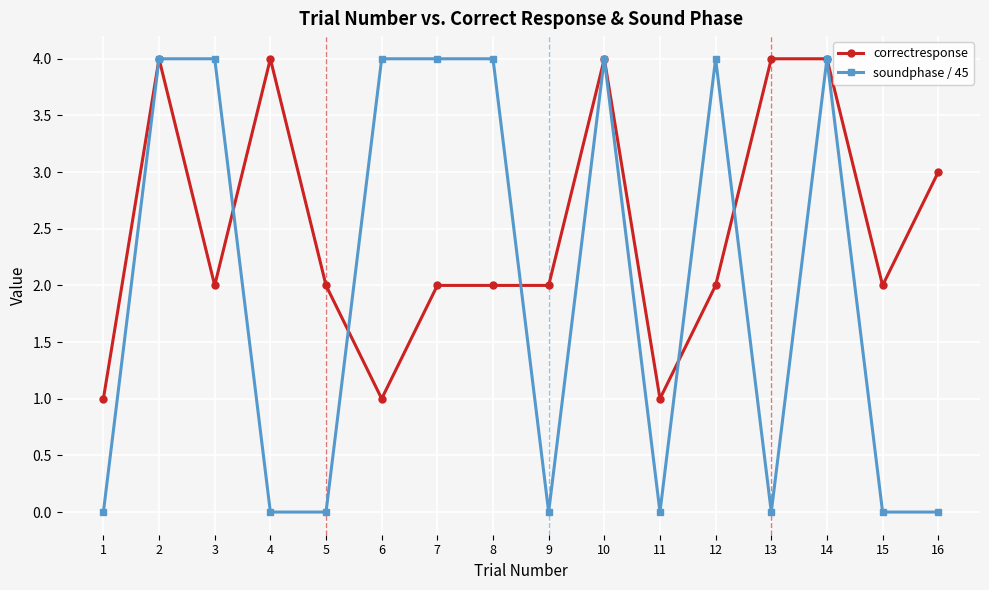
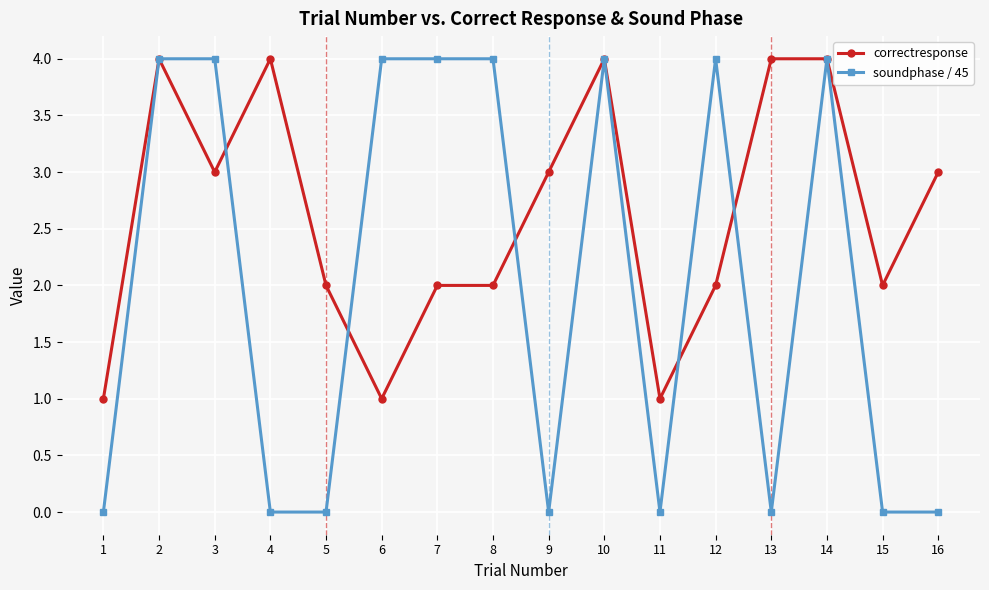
  {
    "correctresponse": {
      "1": 1,
-     "3": 2,
+     "3": 3,
      "4": 4,
      "5": 2,
      "6": 1,
      "7": 2,
      "8": 2,
-     "9": 2,
+     "9": 3,
      "11": 1,
      "12": 2,
      "13": 4,
      "15": 2,
      "16": 3
    },
    "soundphase / 45": {
      "1": 0,
      "3": 4,
      "4": 0,
      "5": 0,
      "6": 4,
      "7": 4,
      "8": 4,
      "9": 0,
      "11": 0,
      "12": 4,
      "13": 0,
      "15": 0,
      "16": 0
    }
  }
